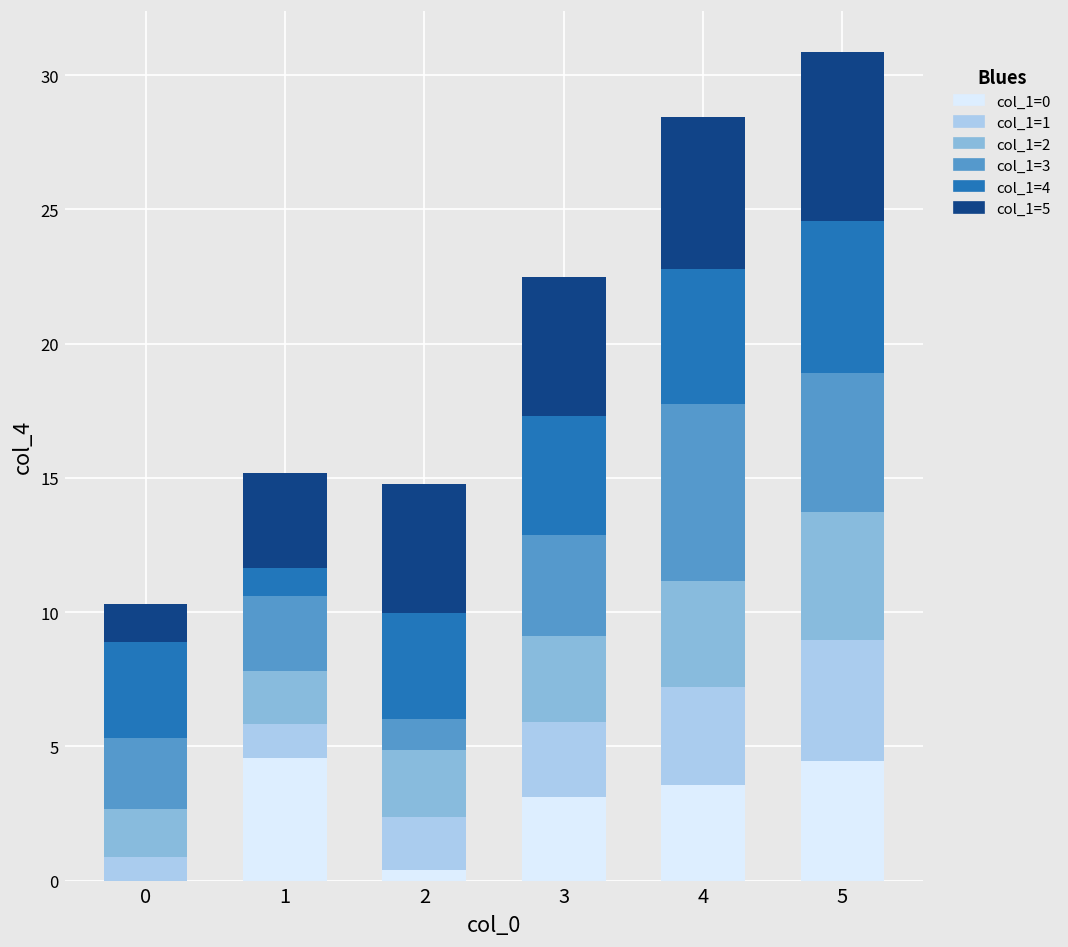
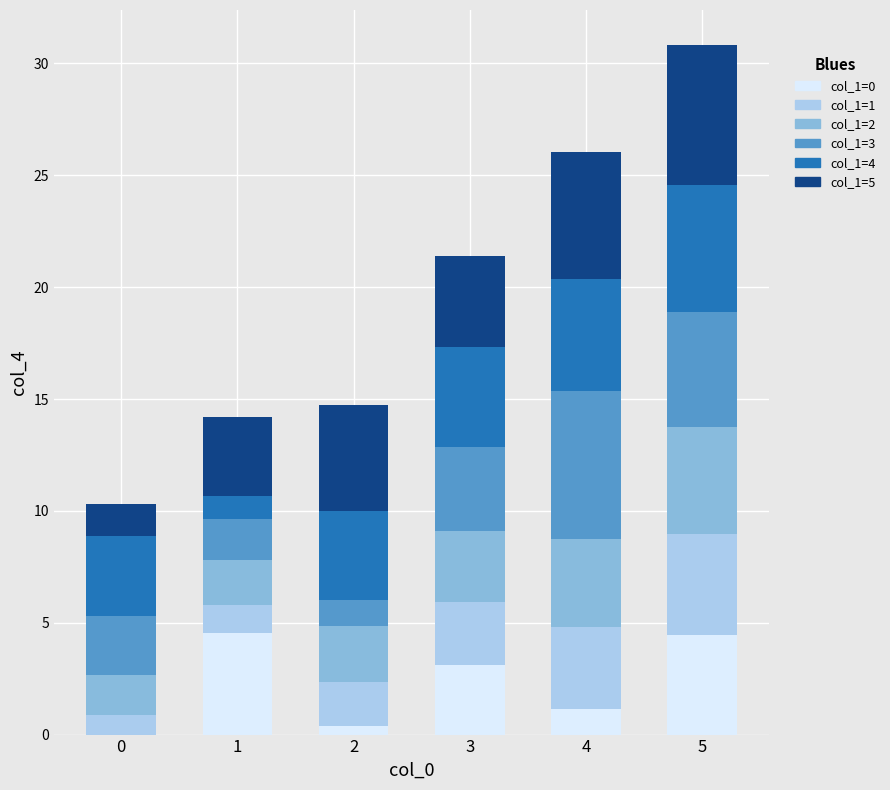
  {
    "col_1=0": {
      "0": 0.0,
      "1": 4.6,
      "2": 0.4,
      "3": 3.1,
-     "4": 3.5,
+     "4": 1.1,
      "5": 4.4
    },
    "col_1=3": {
      "0": 2.7,
-     "1": 2.8,
+     "1": 1.8,
      "2": 1.1,
      "3": 3.8,
      "4": 6.6,
      "5": 5.2
    },
    "col_1=4": {
      "0": 3.5,
      "1": 1.0,
      "2": 4.0,
      "3": 4.4,
      "4": 5.0,
      "5": 5.7
    },
    "col_1=5": {
      "0": 1.4,
      "1": 3.5,
      "2": 4.8,
-     "3": 5.2,
+     "3": 4.1,
      "4": 5.7,
      "5": 6.3
    }
  }
